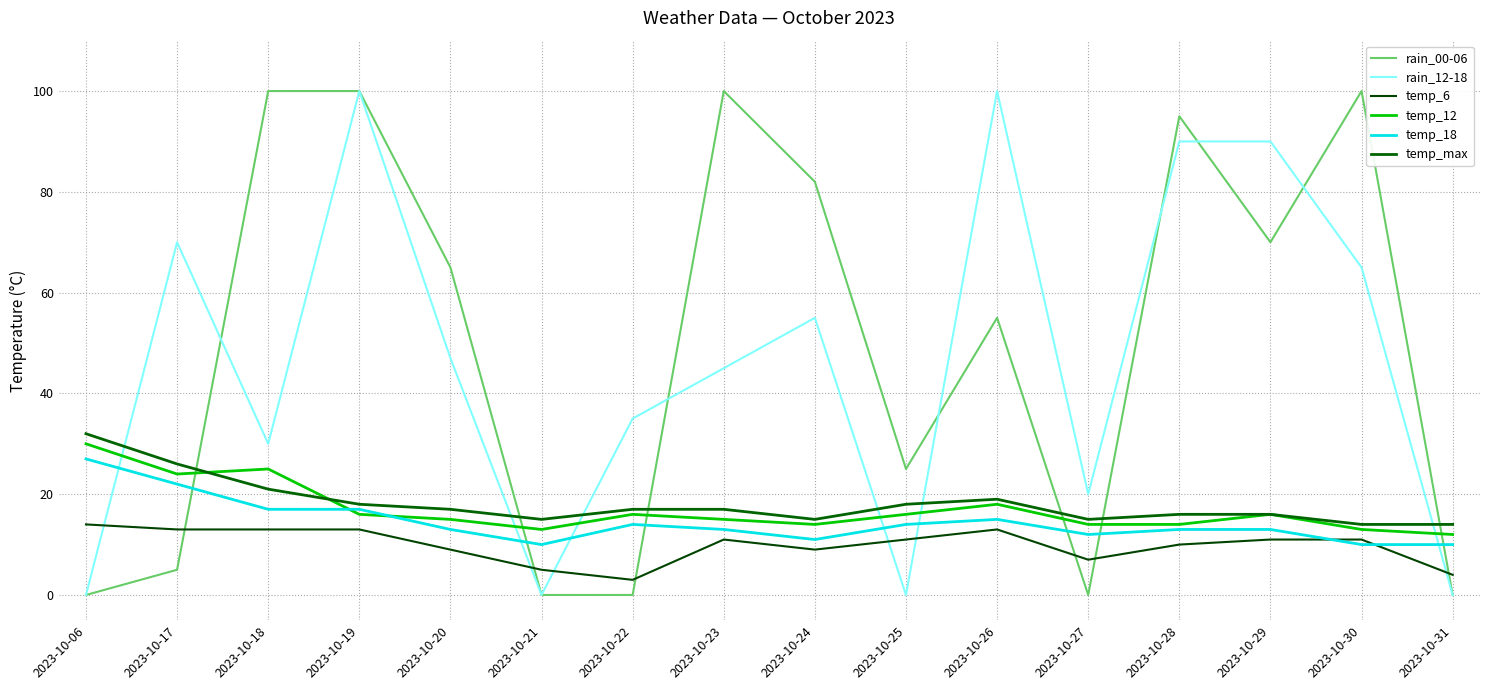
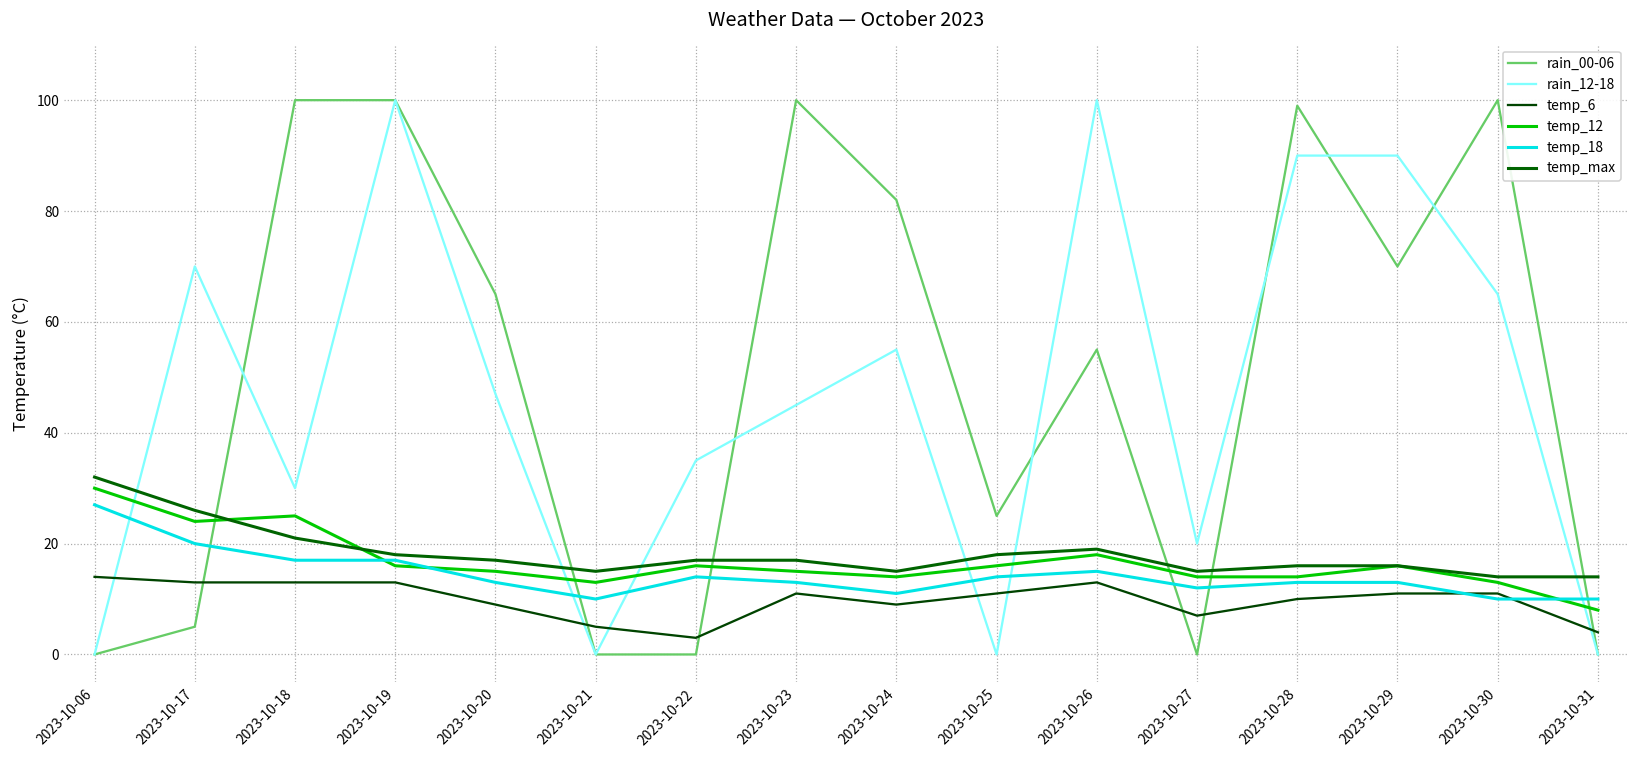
  {
    "rain_00-06": {
      "2023-10-17": 5,
      "2023-10-18": 100,
      "2023-10-20": 65,
      "2023-10-22": 0,
      "2023-10-23": 100,
      "2023-10-24": 82,
      "2023-10-25": 25,
      "2023-10-26": 55,
      "2023-10-27": 0,
-     "2023-10-28": 95,
+     "2023-10-28": 99,
      "2023-10-29": 70,
      "2023-10-30": 100
    },
    "rain_12-18": {
      "2023-10-17": 70,
      "2023-10-18": 30,
      "2023-10-20": 47,
      "2023-10-22": 35,
      "2023-10-23": 45,
      "2023-10-24": 55,
      "2023-10-25": 0,
      "2023-10-26": 100,
      "2023-10-27": 20,
      "2023-10-28": 90,
      "2023-10-29": 90,
      "2023-10-30": 65
    },
    "temp_12": {
      "2023-10-06": 30,
      "2023-10-17": 24,
      "2023-10-18": 25,
      "2023-10-19": 16,
      "2023-10-20": 15,
      "2023-10-21": 13,
      "2023-10-22": 16,
      "2023-10-23": 15,
      "2023-10-24": 14,
      "2023-10-25": 16,
      "2023-10-26": 18,
      "2023-10-27": 14,
      "2023-10-28": 14,
      "2023-10-30": 13,
-     "2023-10-31": 12
+     "2023-10-31": 8
    },
    "temp_18": {
      "2023-10-06": 27,
-     "2023-10-17": 22,
+     "2023-10-17": 20,
      "2023-10-18": 17,
      "2023-10-19": 17,
      "2023-10-20": 13,
      "2023-10-21": 10,
      "2023-10-22": 14,
      "2023-10-23": 13,
      "2023-10-24": 11,
      "2023-10-25": 14,
      "2023-10-26": 15,
      "2023-10-27": 12,
      "2023-10-28": 13,
      "2023-10-29": 13,
      "2023-10-30": 10,
      "2023-10-31": 10
    }
  }
